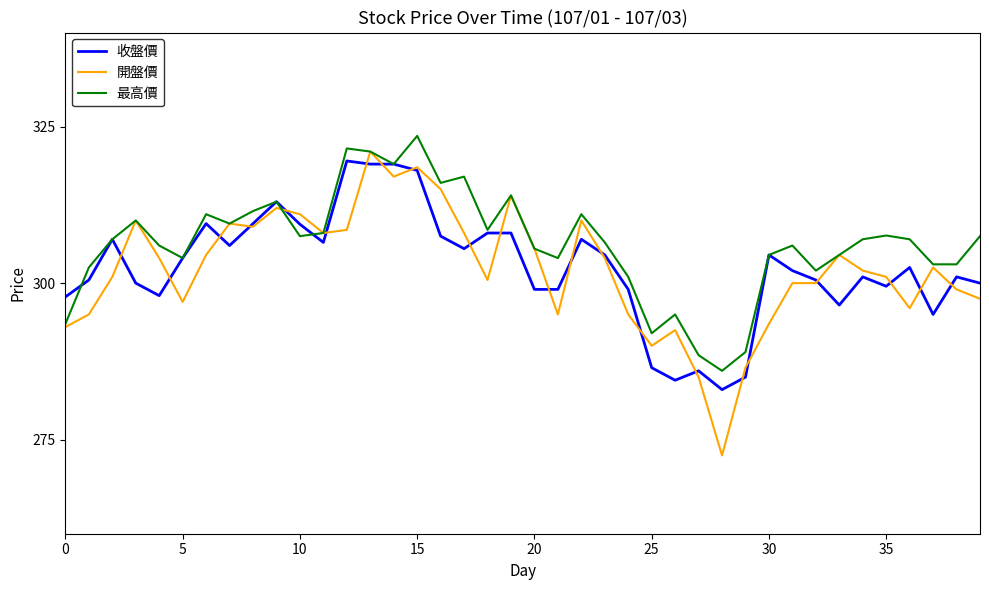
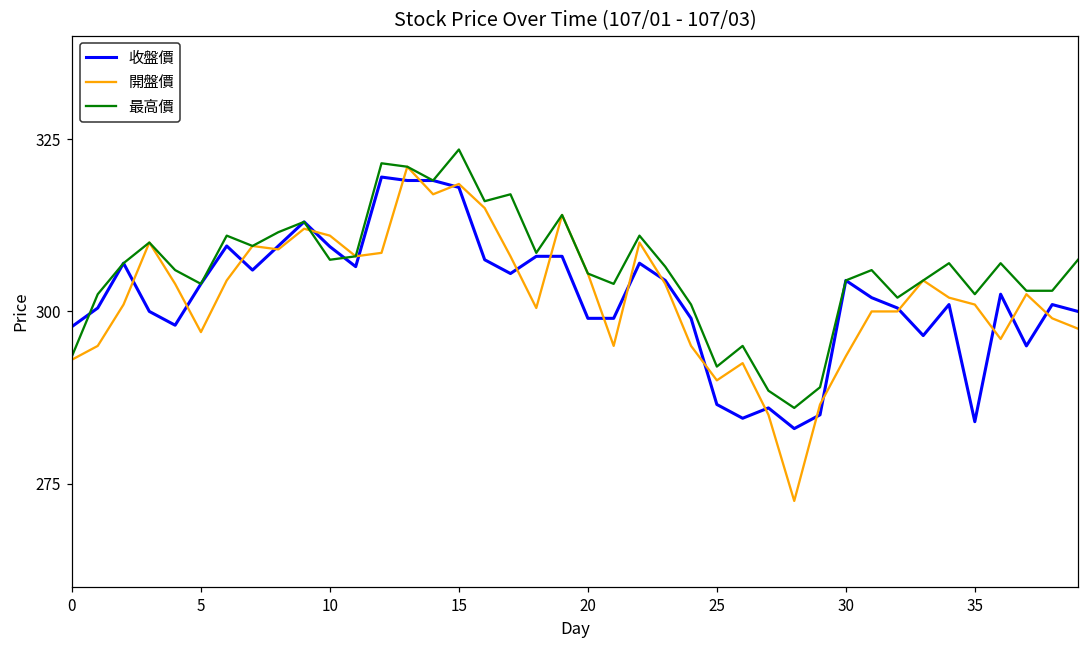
  {
    "收盤價": {
      "0": 298,
      "10": 309,
      "15": 318,
      "20": 299,
      "25": 287,
-     "35": 300
+     "35": 284
    },
    "開盤價": {
      "0": 293,
      "5": 297,
      "10": 311,
      "15": 319,
      "25": 290,
      "30": 294,
      "35": 301
    },
    "最高價": {
      "0": 294,
      "10": 308,
      "15": 324,
      "25": 292,
-     "35": 308
+     "35": 303
    }
  }
